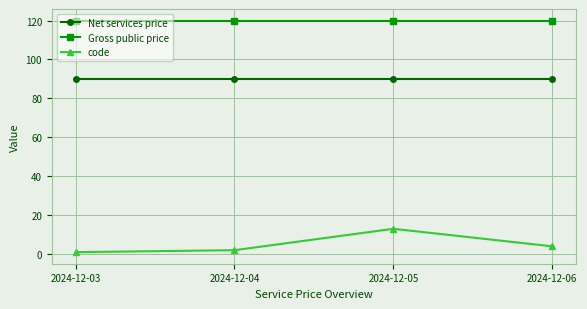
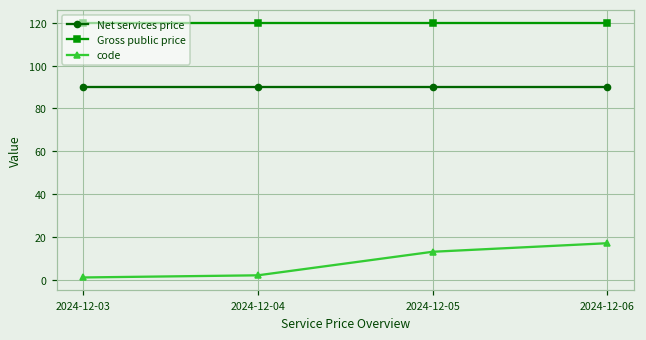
  {
    "code": {
      "2024-12-03": 1,
      "2024-12-04": 2,
      "2024-12-05": 13,
-     "2024-12-06": 4
+     "2024-12-06": 17
    }
  }
